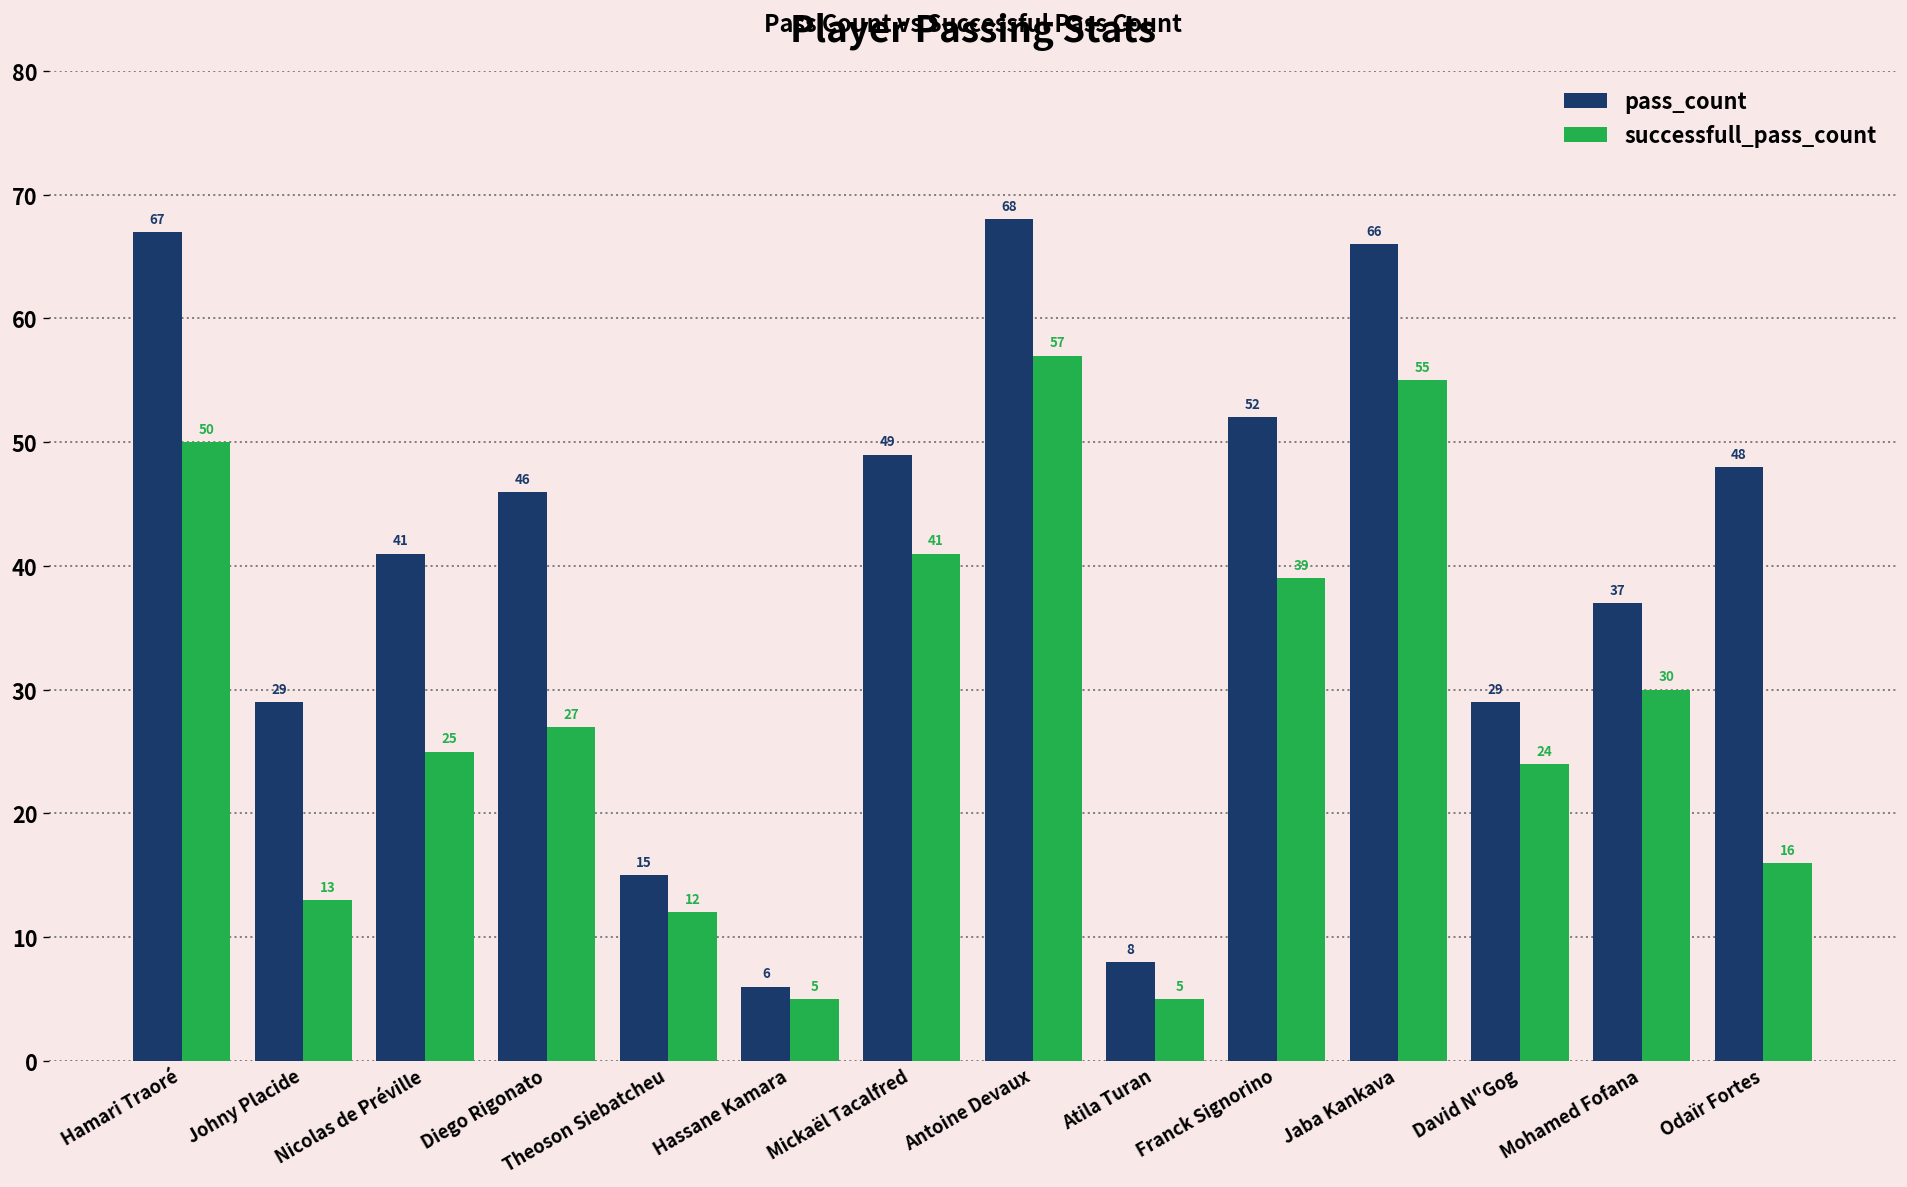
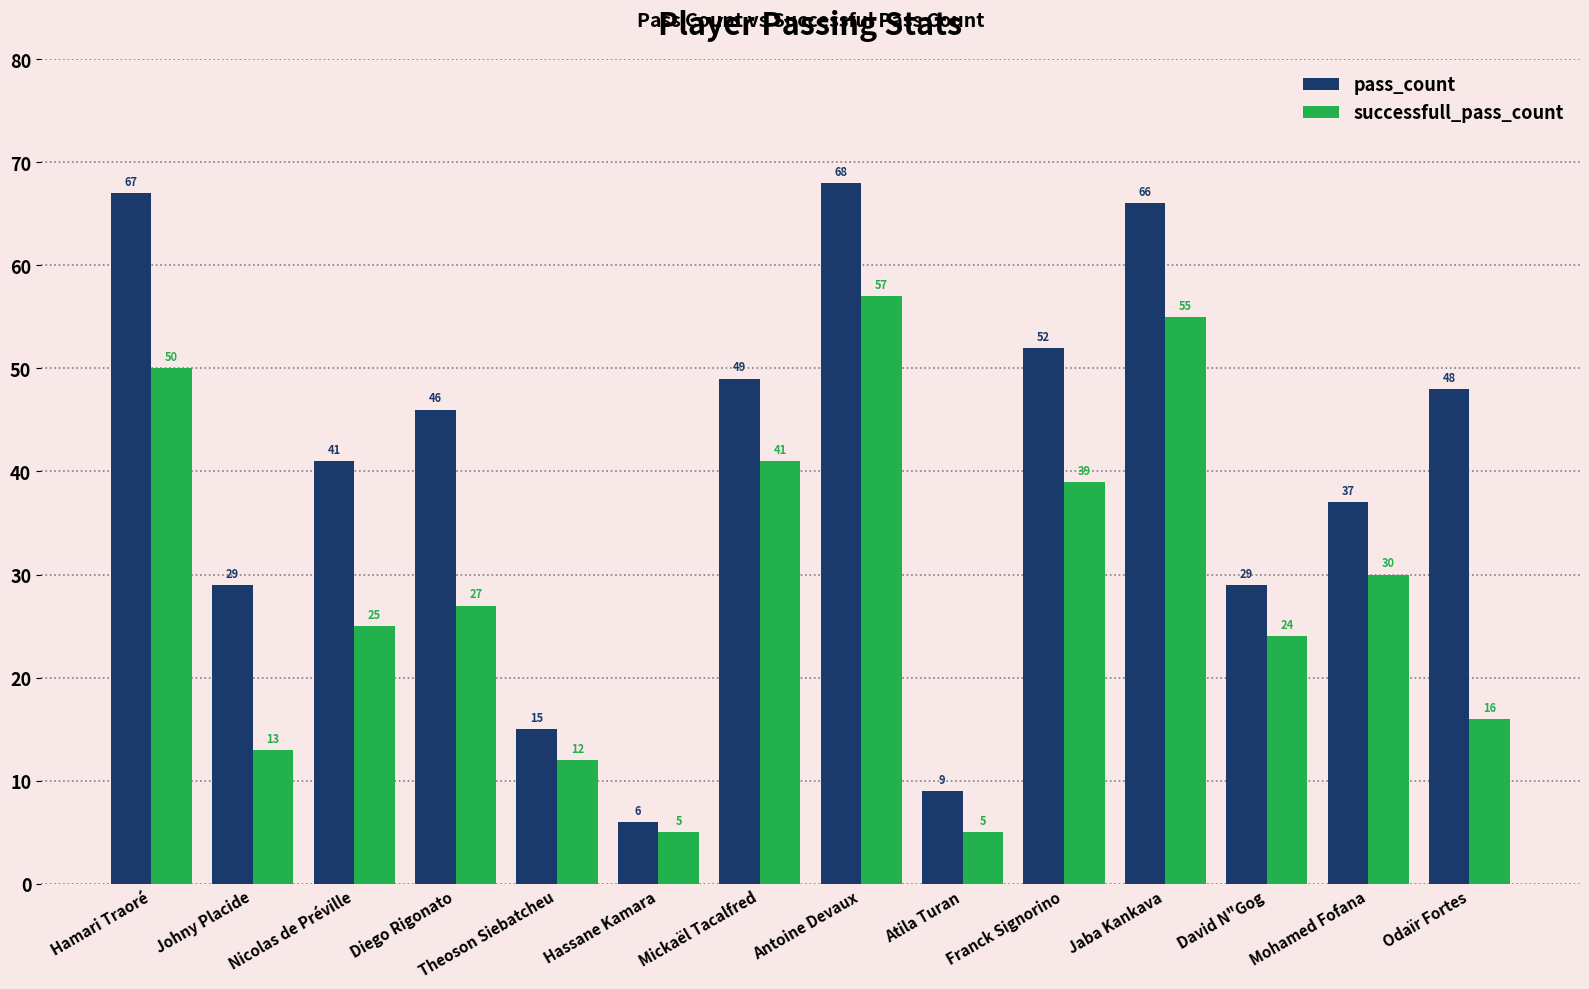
  {
    "pass_count": {
      "Hamari Traoré": 67,
      "Johny Placide": 29,
      "Nicolas de Préville": 41,
      "Diego Rigonato": 46,
      "Theoson Siebatcheu": 15,
      "Hassane Kamara": 6,
      "Mickaël Tacalfred": 49,
      "Antoine Devaux": 68,
-     "Atila Turan": 8,
+     "Atila Turan": 9,
      "Franck Signorino": 52,
      "Jaba Kankava": 66,
      "David N\"Gog": 29,
      "Mohamed Fofana": 37,
      "Odaïr Fortes": 48
    },
    "successfull_pass_count": {
      "Hamari Traoré": 50,
      "Johny Placide": 13,
      "Nicolas de Préville": 25,
      "Diego Rigonato": 27,
      "Theoson Siebatcheu": 12,
      "Hassane Kamara": 5,
      "Mickaël Tacalfred": 41,
      "Antoine Devaux": 57,
      "Atila Turan": 5,
      "Franck Signorino": 39,
      "Jaba Kankava": 55,
      "David N\"Gog": 24,
      "Mohamed Fofana": 30,
      "Odaïr Fortes": 16
    }
  }
